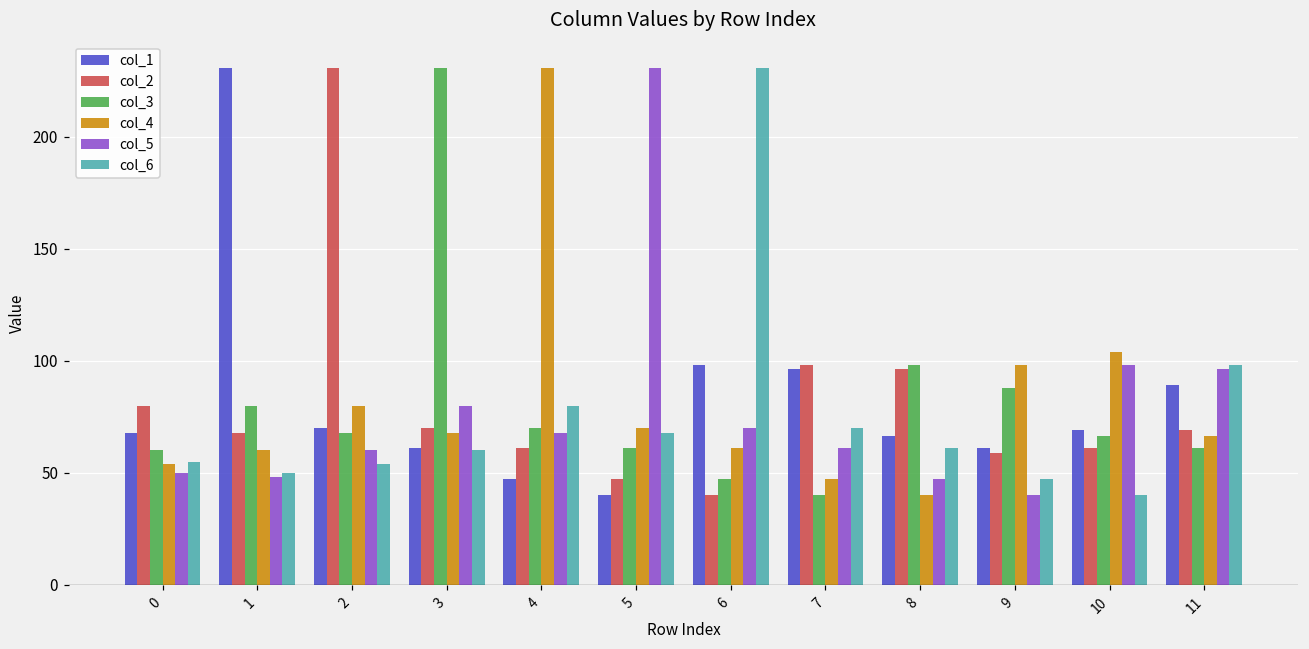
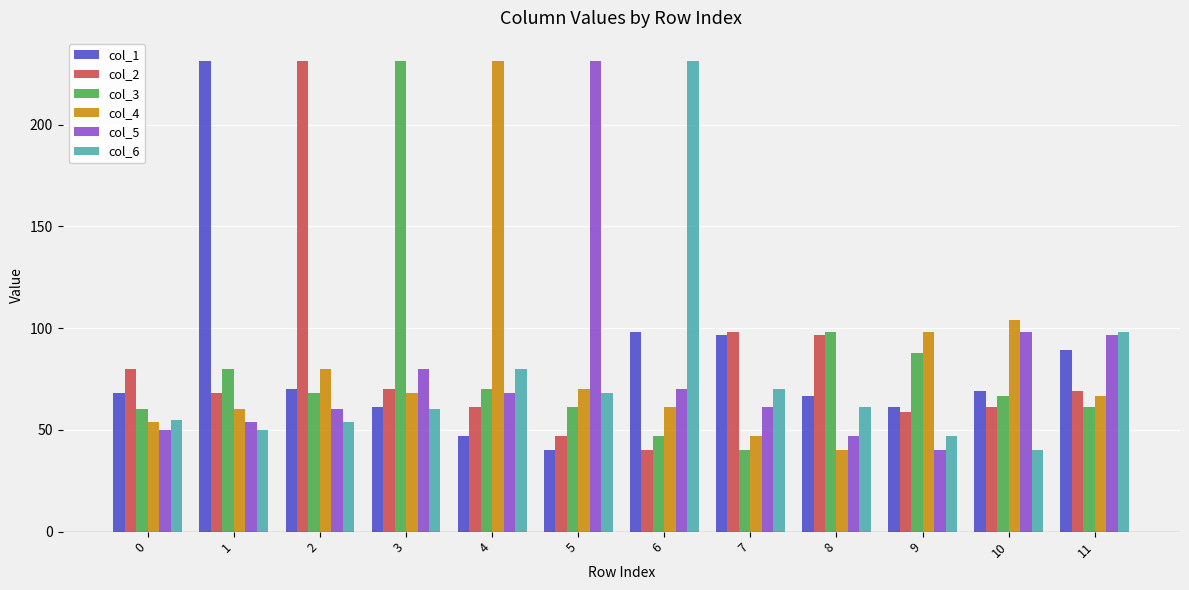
  {
    "col_1": {
      "0": 68,
      "1": 231,
      "2": 70,
      "3": 61,
      "4": 47,
      "5": 40,
      "6": 98,
      "7": 97,
      "8": 66,
      "9": 61,
      "10": 69,
      "11": 89
    },
    "col_2": {
      "0": 80,
      "1": 68,
      "2": 231,
      "3": 70,
      "4": 61,
      "5": 47,
      "6": 40,
      "7": 98,
      "8": 97,
      "9": 59,
      "10": 61,
      "11": 69
    },
    "col_3": {
      "0": 60,
      "1": 80,
      "2": 68,
      "3": 231,
      "4": 70,
      "5": 61,
      "6": 47,
      "7": 40,
      "8": 98,
      "9": 88,
      "10": 66,
      "11": 61
    },
    "col_4": {
      "0": 54,
      "1": 60,
      "2": 80,
      "3": 68,
      "4": 231,
      "5": 70,
      "6": 61,
      "7": 47,
      "8": 40,
      "9": 98,
      "10": 104,
      "11": 66
    },
    "col_5": {
      "0": 50,
-     "1": 48,
+     "1": 54,
      "2": 60,
      "3": 80,
      "4": 68,
      "5": 231,
      "6": 70,
      "7": 61,
      "8": 47,
      "9": 40,
      "10": 98,
      "11": 97
    },
    "col_6": {
      "0": 55,
      "1": 50,
      "2": 54,
      "3": 60,
      "4": 80,
      "5": 68,
      "6": 231,
      "7": 70,
      "8": 61,
      "9": 47,
      "10": 40,
      "11": 98
    }
  }
